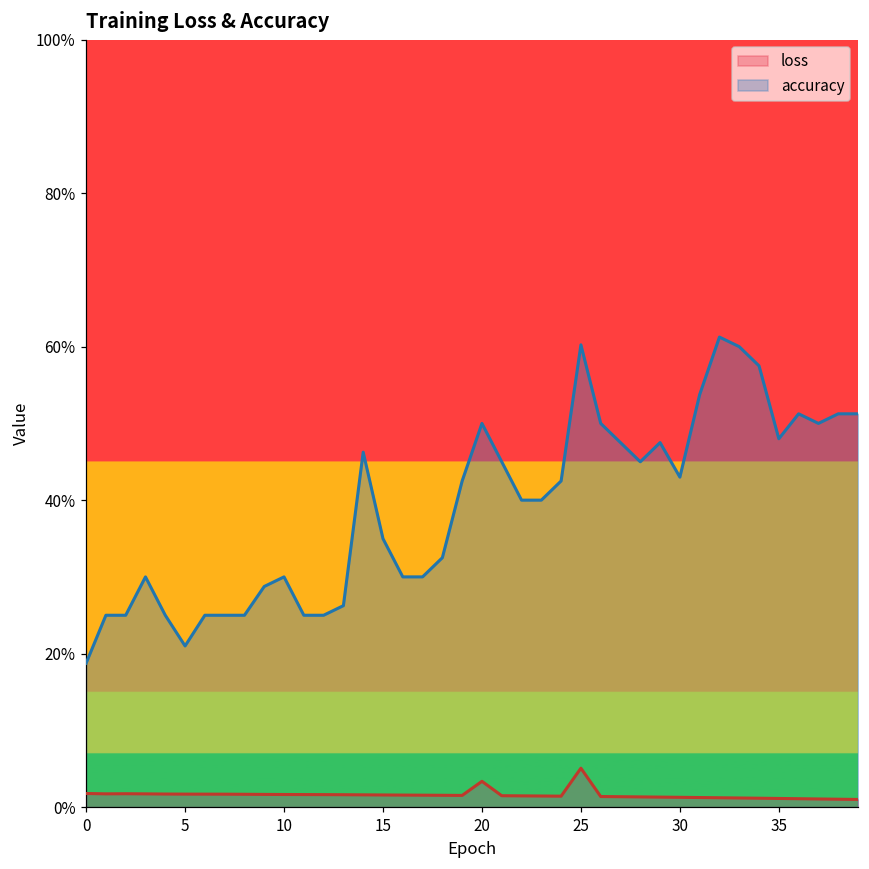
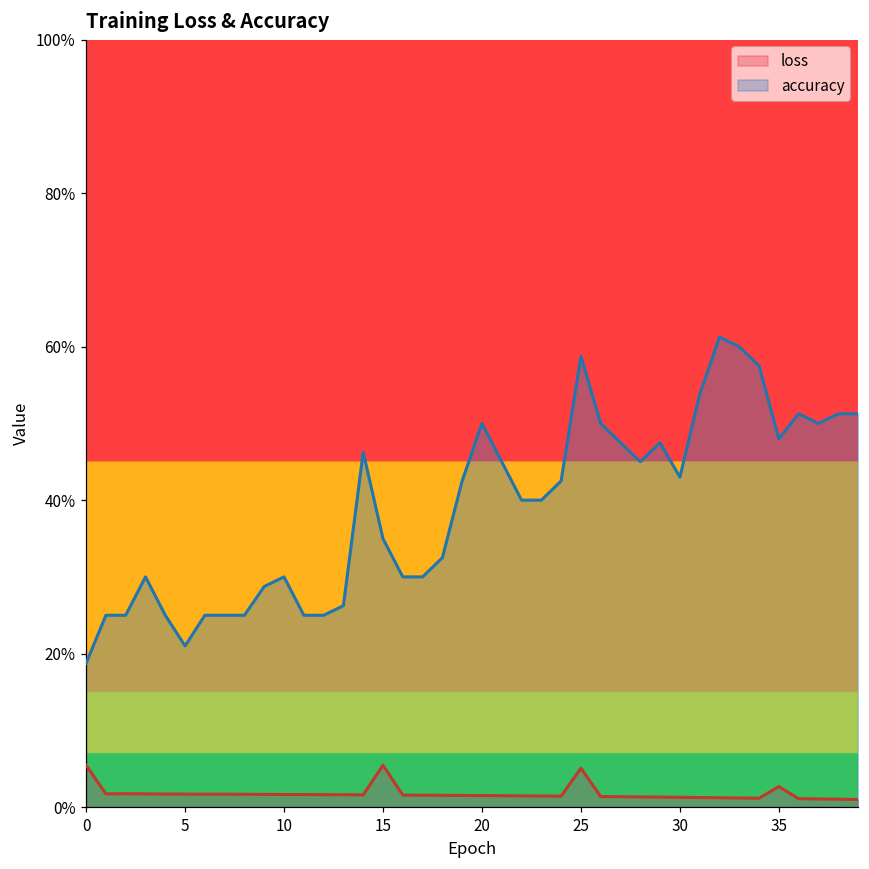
  {
    "loss": {
-     "0": "2%",
+     "0": "5%",
      "5": "2%",
      "10": "2%",
-     "15": "2%",
-     "20": "3%",
+     "15": "5%",
+     "20": "2%",
      "25": "5%",
      "30": "1%",
-     "35": "1%"
+     "35": "3%"
    },
    "accuracy": {
      "0": "19%",
      "5": "21%",
      "10": "30%",
      "15": "35%",
      "20": "50%",
-     "25": "60%",
+     "25": "59%",
      "30": "43%",
      "35": "48%"
    }
  }
